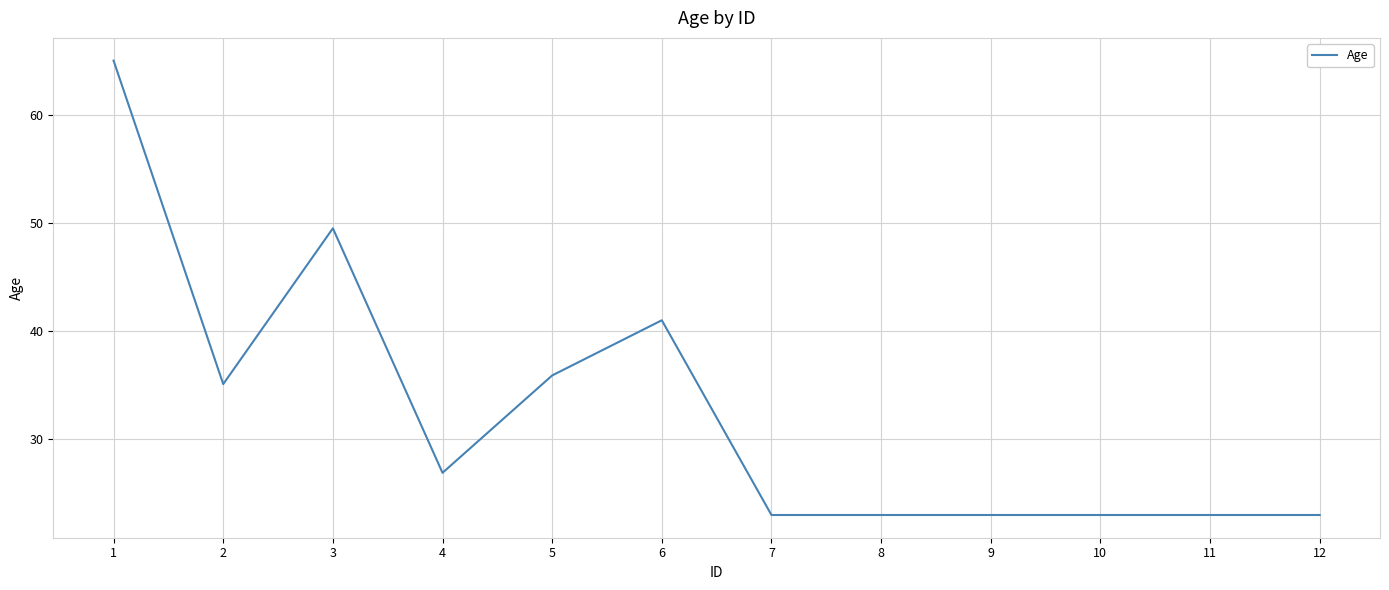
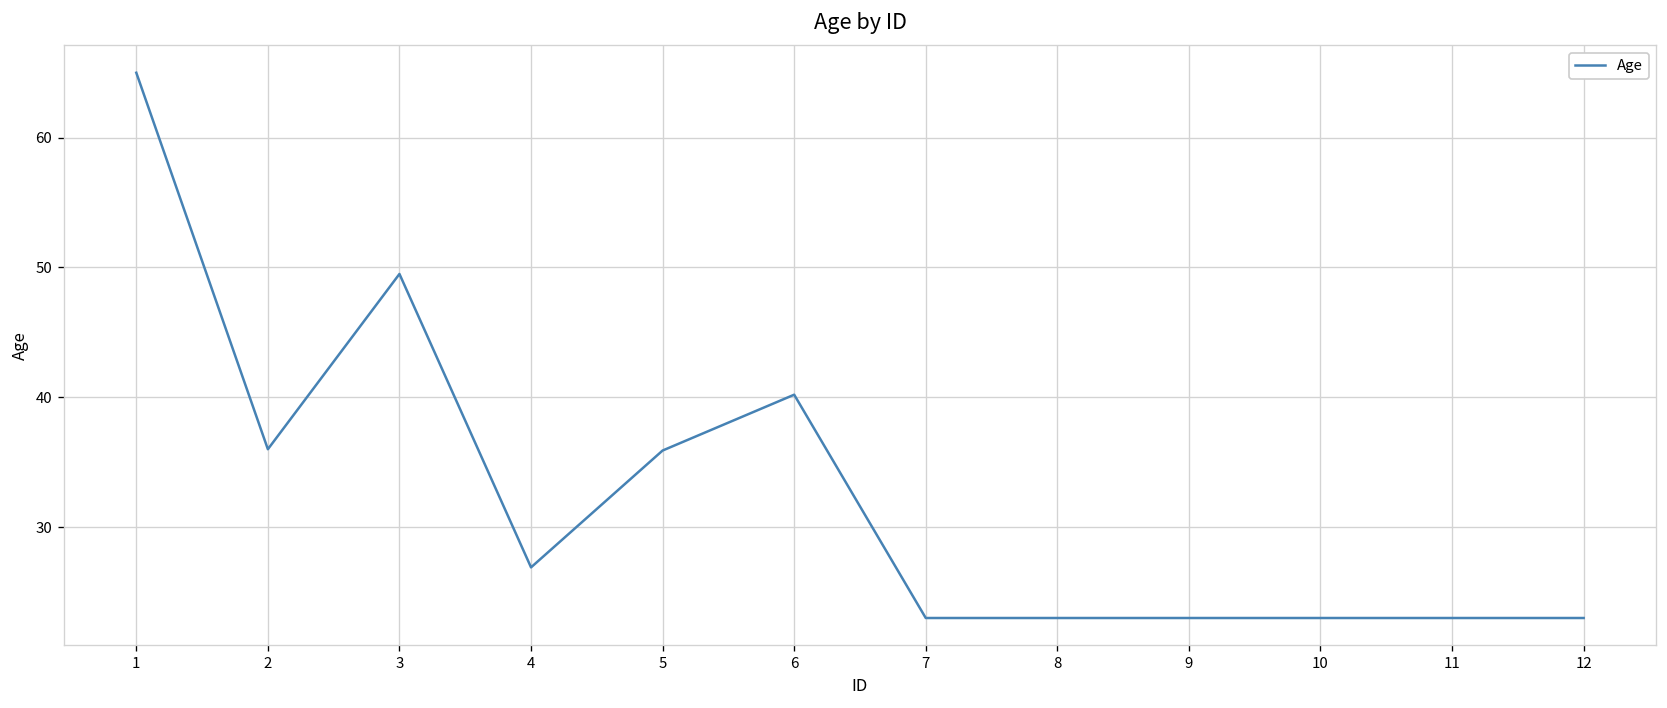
  {
    "1": 65.0,
-   "2": 35.1,
+   "2": 36.0,
    "3": 49.5,
    "4": 26.9,
    "5": 35.9,
-   "6": 41.0,
+   "6": 40.2,
    "7": 23.0,
    "8": 23.0,
    "9": 23.0,
    "10": 23.0,
    "11": 23.0,
    "12": 23.0
  }
